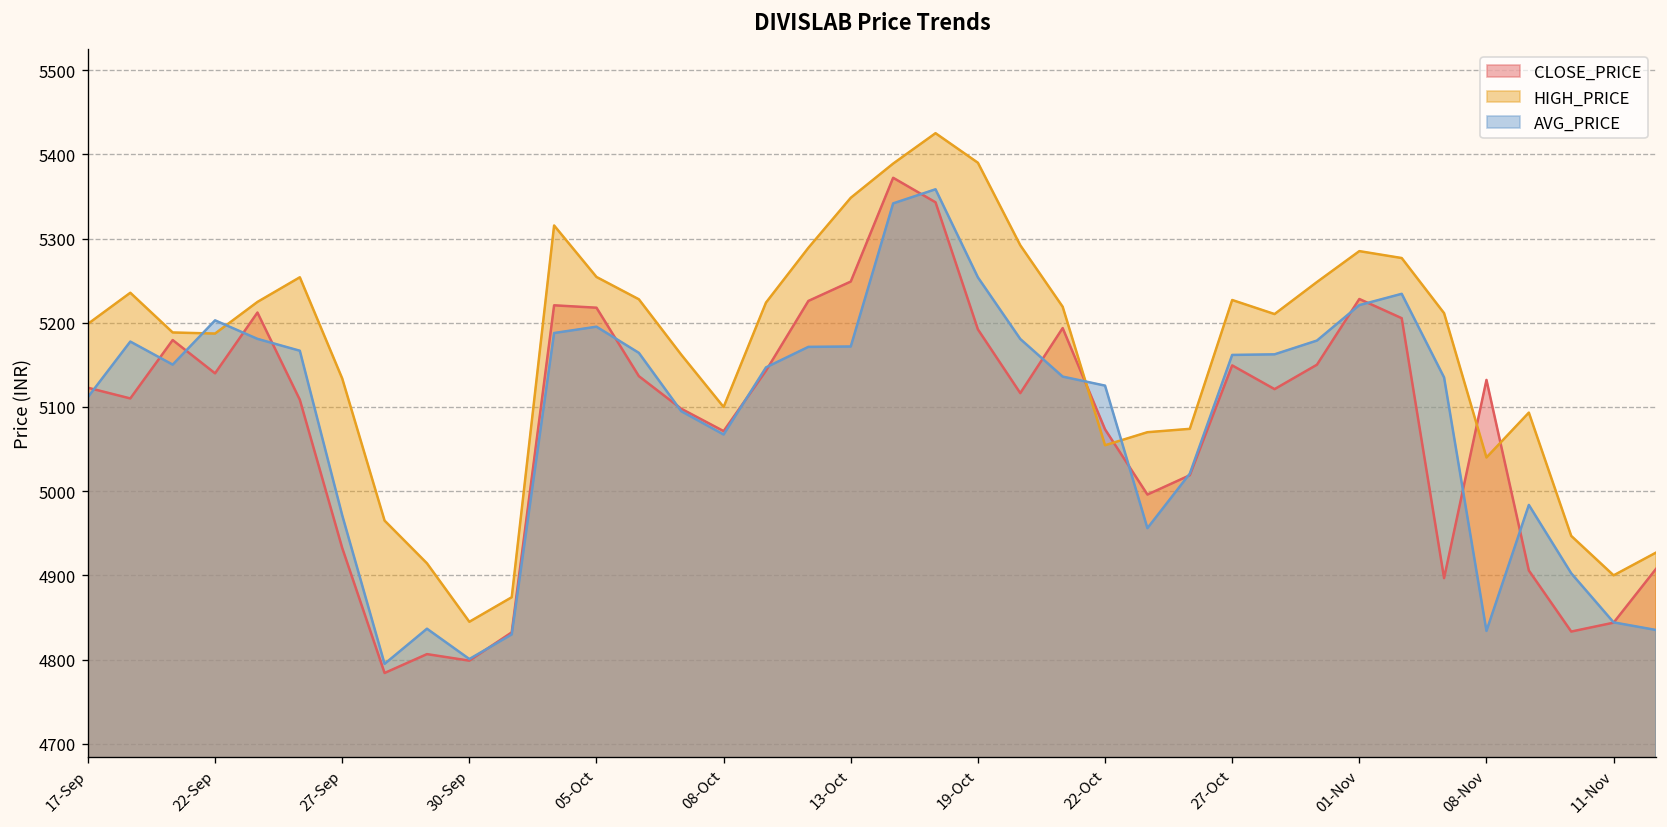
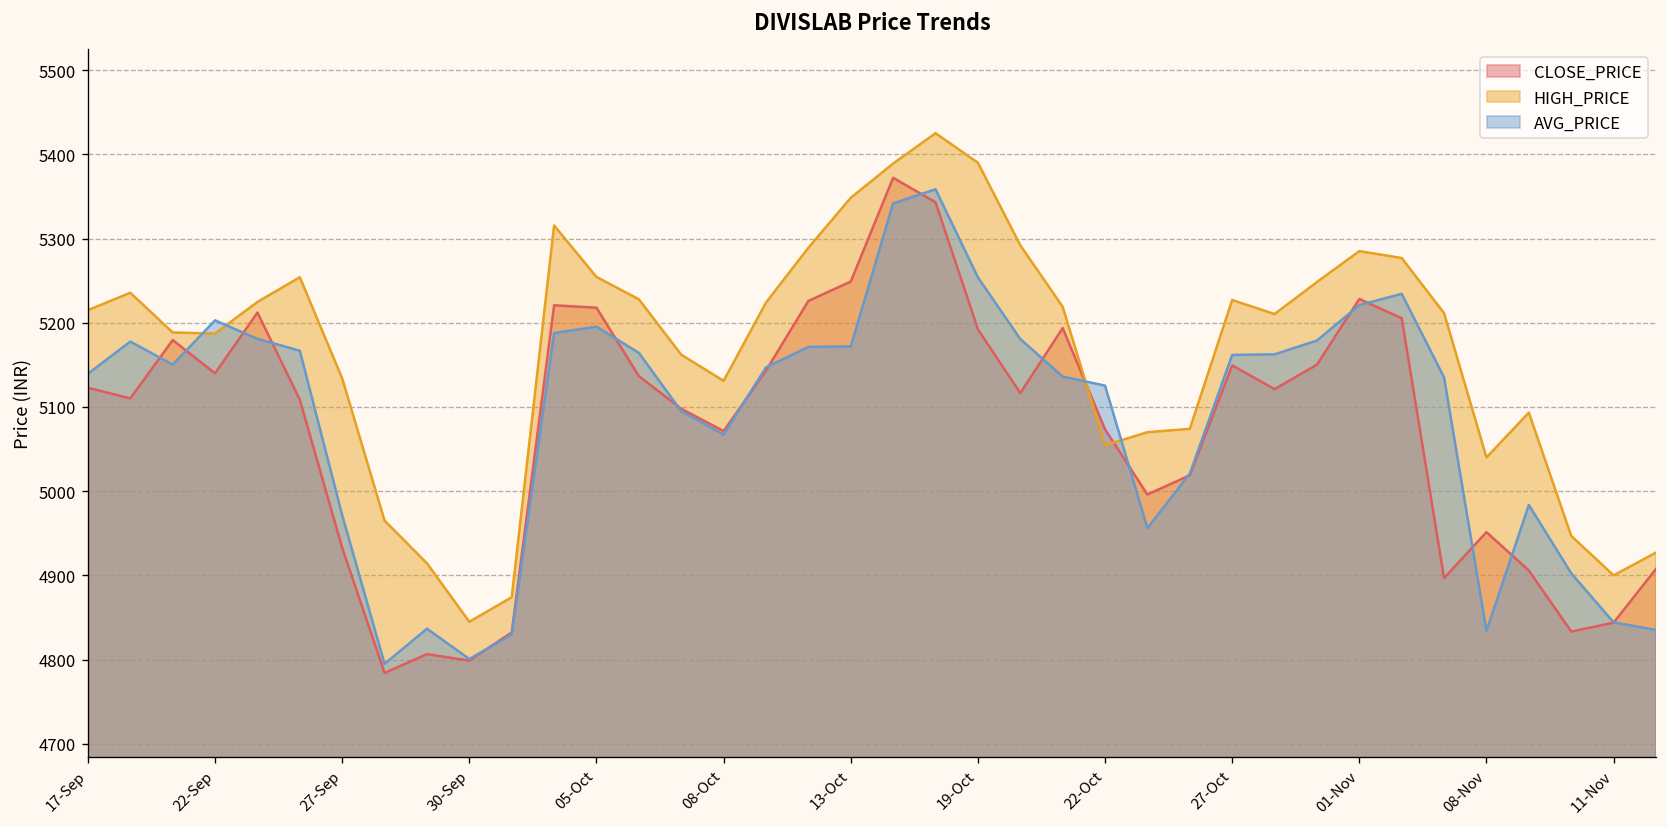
  {
    "CLOSE_PRICE": {
      "17-Sep": 5120,
      "22-Sep": 5140,
      "27-Sep": 4930,
      "05-Oct": 5220,
      "08-Oct": 5070,
      "13-Oct": 5250,
      "19-Oct": 5190,
      "22-Oct": 5070,
      "27-Oct": 5150,
      "01-Nov": 5230,
-     "08-Nov": 5130
+     "08-Nov": 4950
    },
    "HIGH_PRICE": {
-     "17-Sep": 5200,
+     "17-Sep": 5210,
      "22-Sep": 5190,
      "27-Sep": 5130,
      "30-Sep": 4840,
      "05-Oct": 5250,
-     "08-Oct": 5100,
+     "08-Oct": 5130,
      "13-Oct": 5350,
      "19-Oct": 5390,
      "22-Oct": 5050,
      "27-Oct": 5230,
      "01-Nov": 5290,
      "08-Nov": 5040,
      "11-Nov": 4900
    },
    "AVG_PRICE": {
-     "17-Sep": 5110,
+     "17-Sep": 5140,
      "22-Sep": 5200,
      "27-Sep": 4970,
      "05-Oct": 5200,
      "08-Oct": 5070,
      "13-Oct": 5170,
      "19-Oct": 5250,
      "22-Oct": 5130,
      "27-Oct": 5160,
      "01-Nov": 5220,
      "08-Nov": 4830
    }
  }
